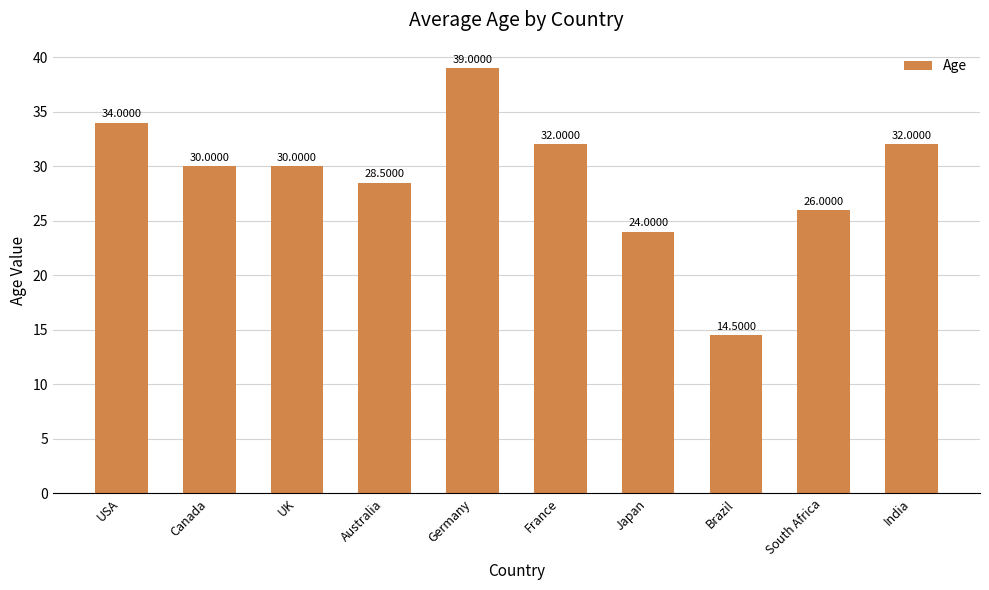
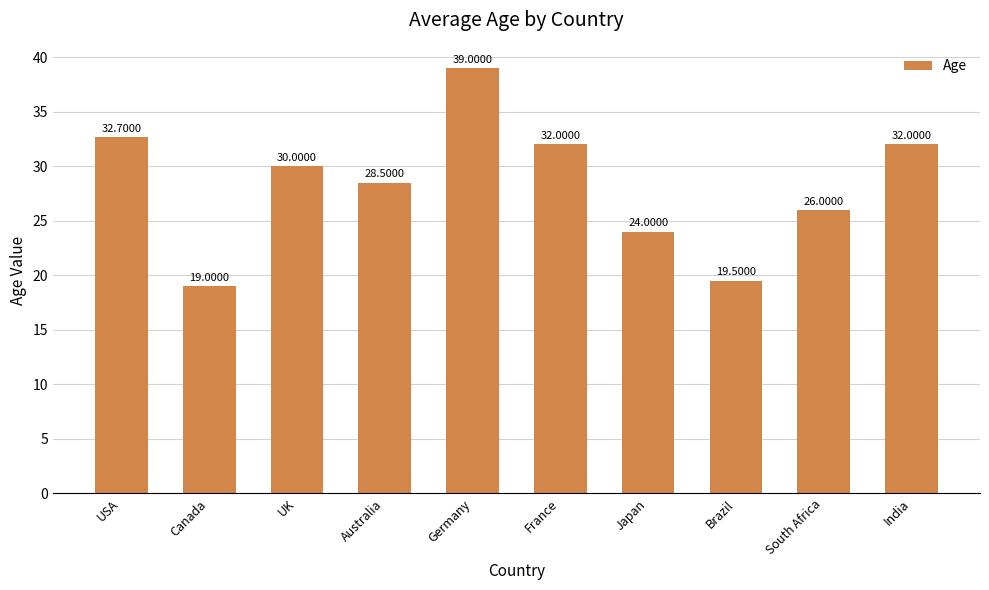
  {
-   "USA": 34.0000,
-   "Canada": 30.0000,
+   "USA": 32.7000,
+   "Canada": 19.0000,
    "UK": 30.0000,
    "Australia": 28.5000,
    "Germany": 39.0000,
    "France": 32.0000,
    "Japan": 24.0000,
-   "Brazil": 14.5000,
+   "Brazil": 19.5000,
    "South Africa": 26.0000,
    "India": 32.0000
  }
